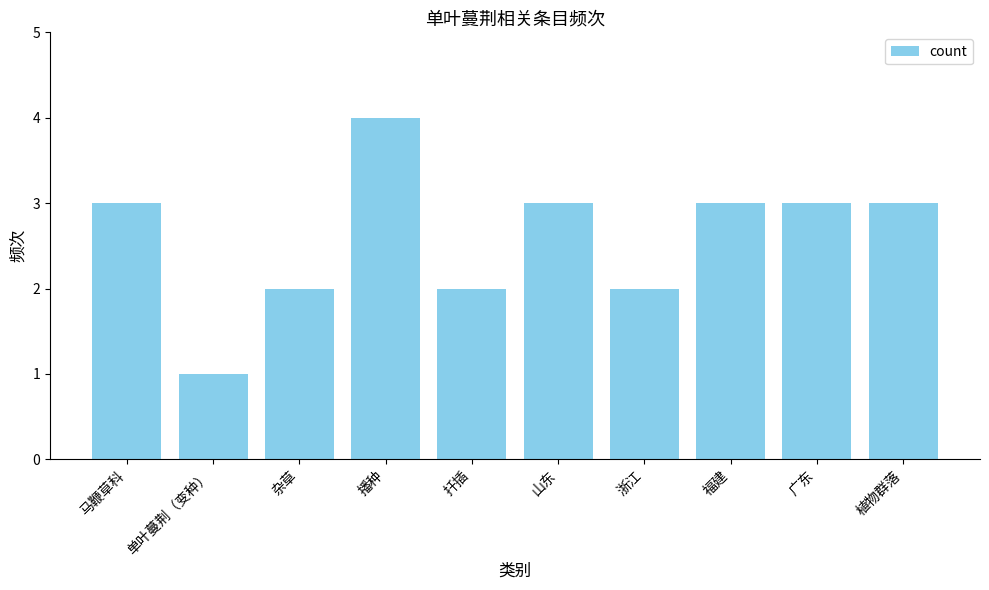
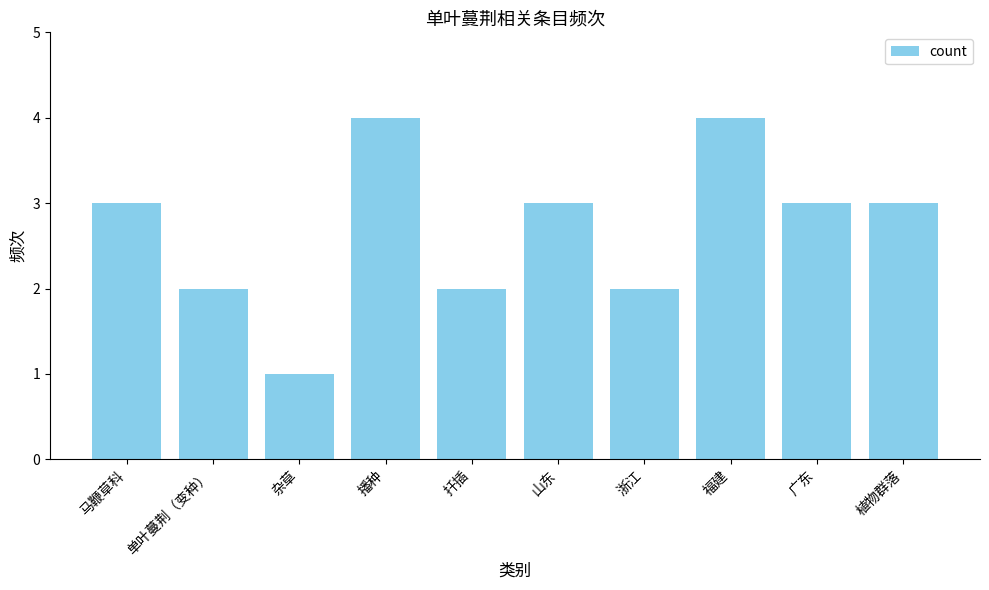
  {
    "马鞭草科": 3,
-   "单叶蔓荆（变种）": 1,
-   "杂草": 2,
+   "单叶蔓荆（变种）": 2,
+   "杂草": 1,
    "播种": 4,
    "扦插": 2,
    "山东": 3,
    "浙江": 2,
-   "福建": 3,
+   "福建": 4,
    "广东": 3,
    "植物群落": 3
  }
